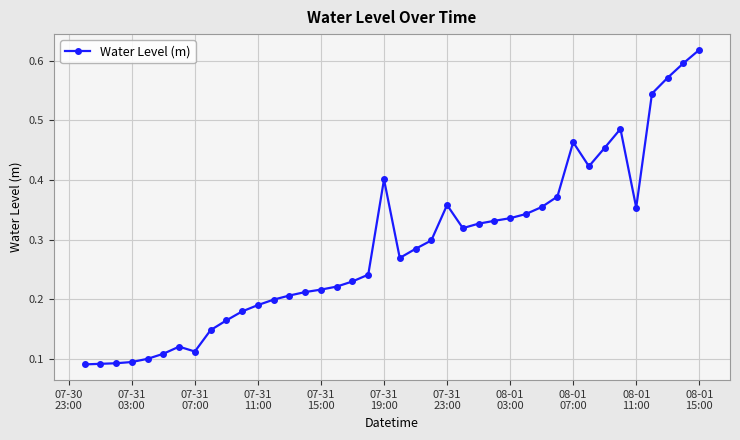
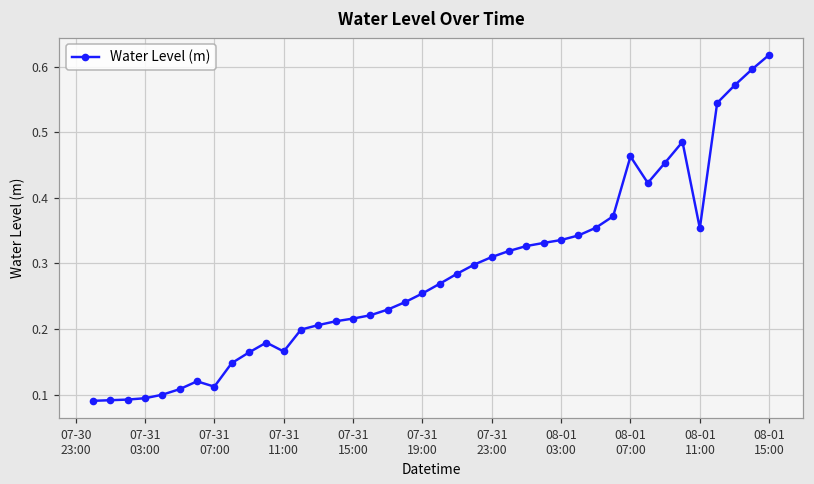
  {
    "07-31 03:00": 0.09,
    "07-31 07:00": 0.11,
-   "07-31 11:00": 0.19,
+   "07-31 11:00": 0.17,
    "07-31 15:00": 0.22,
-   "07-31 19:00": 0.40,
-   "07-31 23:00": 0.36,
+   "07-31 19:00": 0.25,
+   "07-31 23:00": 0.31,
    "08-01 03:00": 0.34,
    "08-01 07:00": 0.46,
    "08-01 11:00": 0.35,
    "08-01 15:00": 0.62
  }
